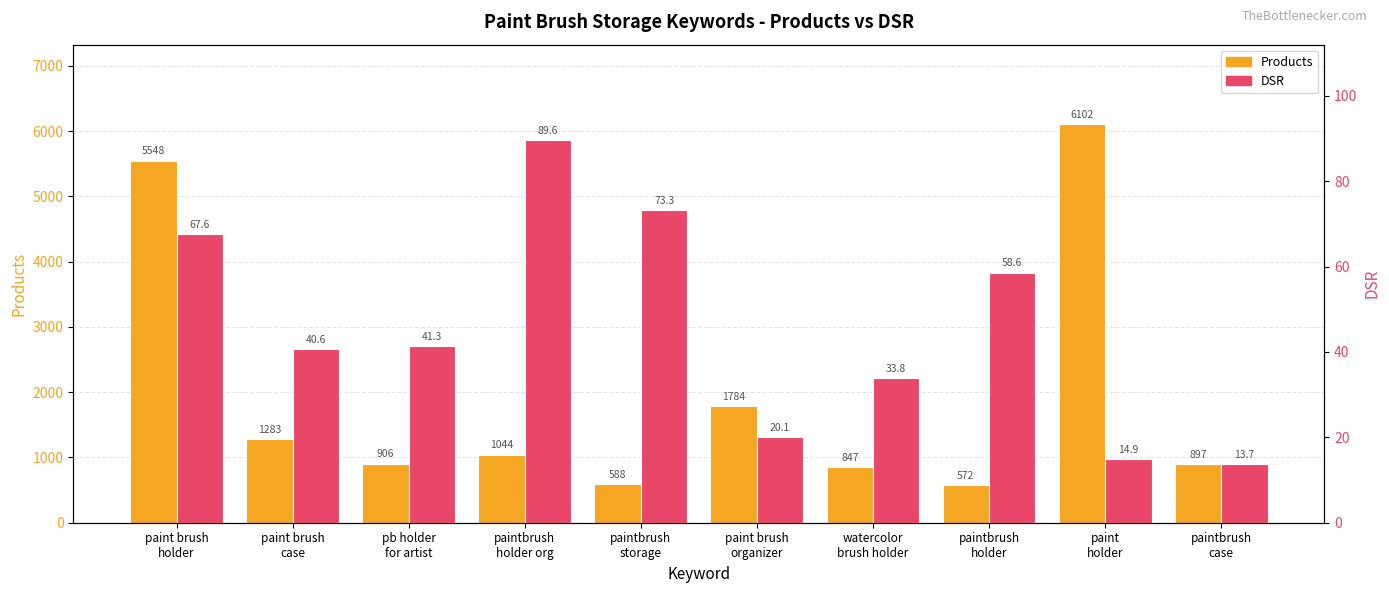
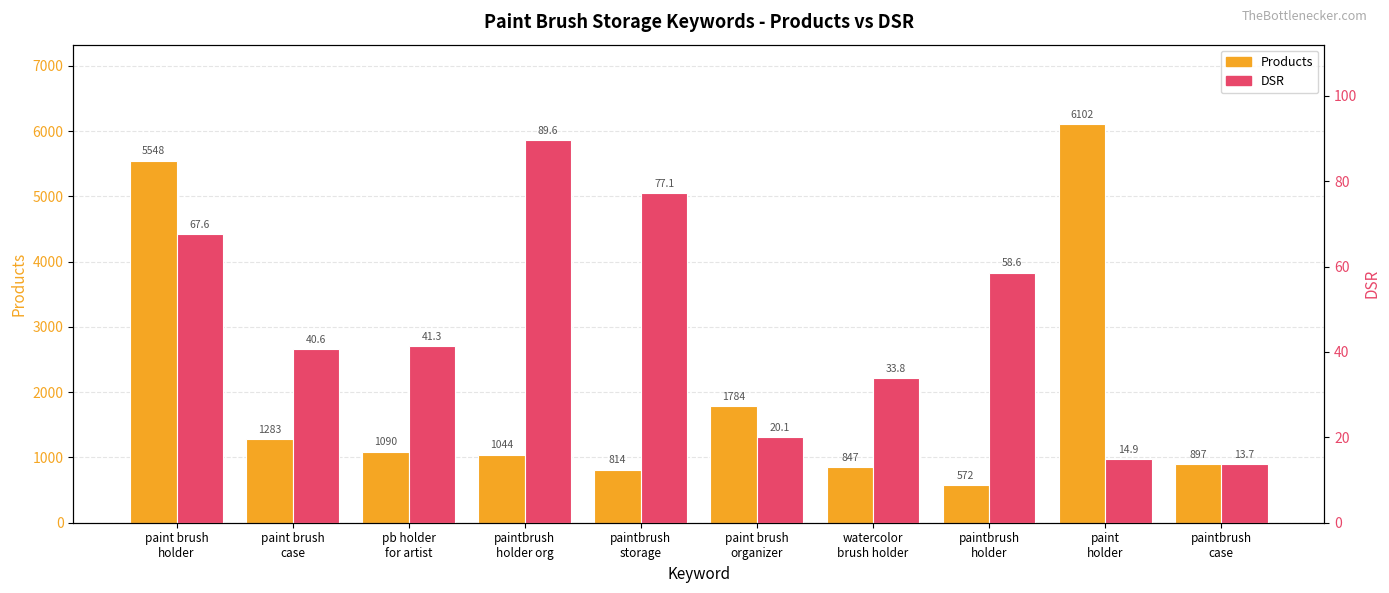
  {
    "Products": {
      "paint brush holder": 5548,
      "paint brush case": 1283,
-     "pb holder for artist": 906,
+     "pb holder for artist": 1090,
      "paintbrush holder org": 1044,
-     "paintbrush storage": 588,
+     "paintbrush storage": 814,
      "paint brush organizer": 1784,
      "watercolor brush holder": 847,
      "paintbrush holder": 572,
      "paint holder": 6102,
      "paintbrush case": 897
    },
    "DSR": {
      "paint brush holder": 67.6,
      "paint brush case": 40.6,
      "pb holder for artist": 41.3,
      "paintbrush holder org": 89.6,
-     "paintbrush storage": 73.3,
+     "paintbrush storage": 77.1,
      "paint brush organizer": 20.1,
      "watercolor brush holder": 33.8,
      "paintbrush holder": 58.6,
      "paint holder": 14.9,
      "paintbrush case": 13.7
    }
  }
